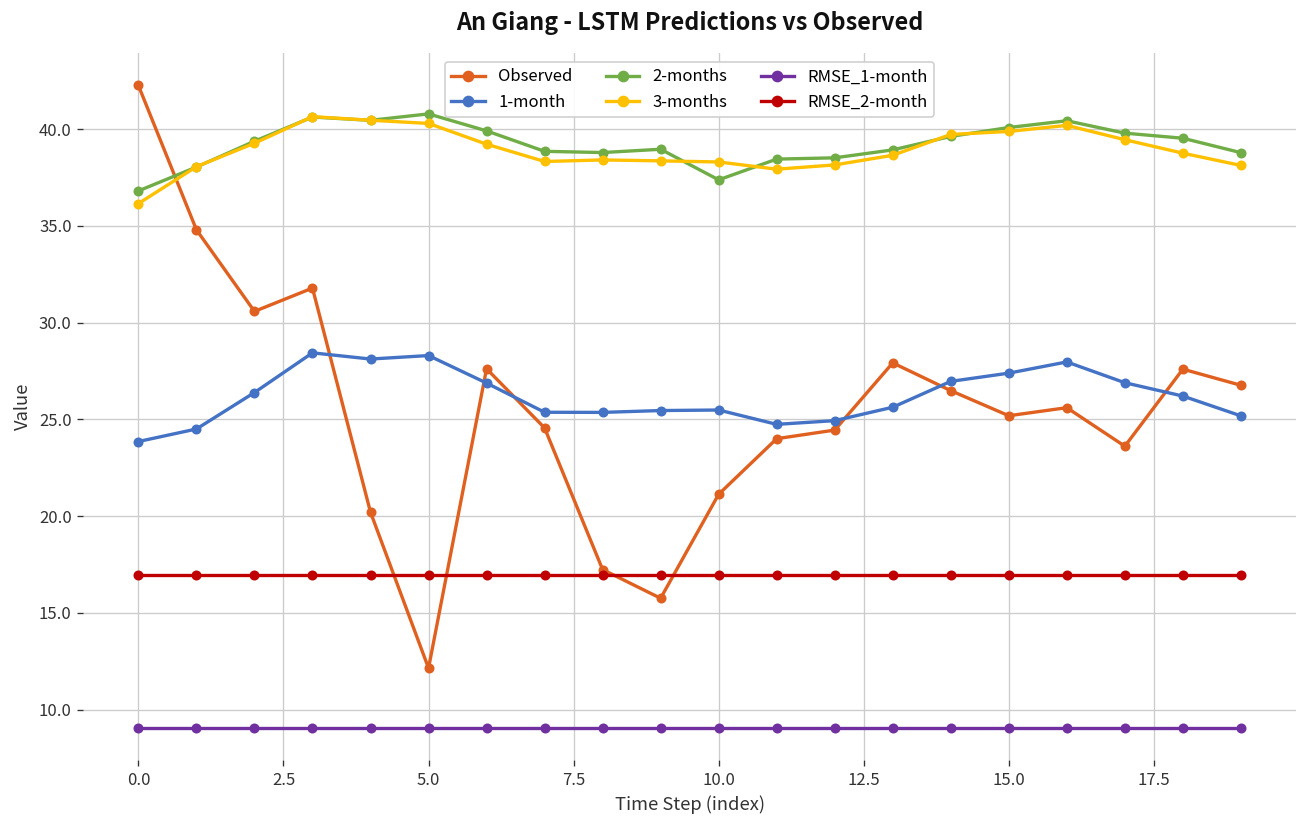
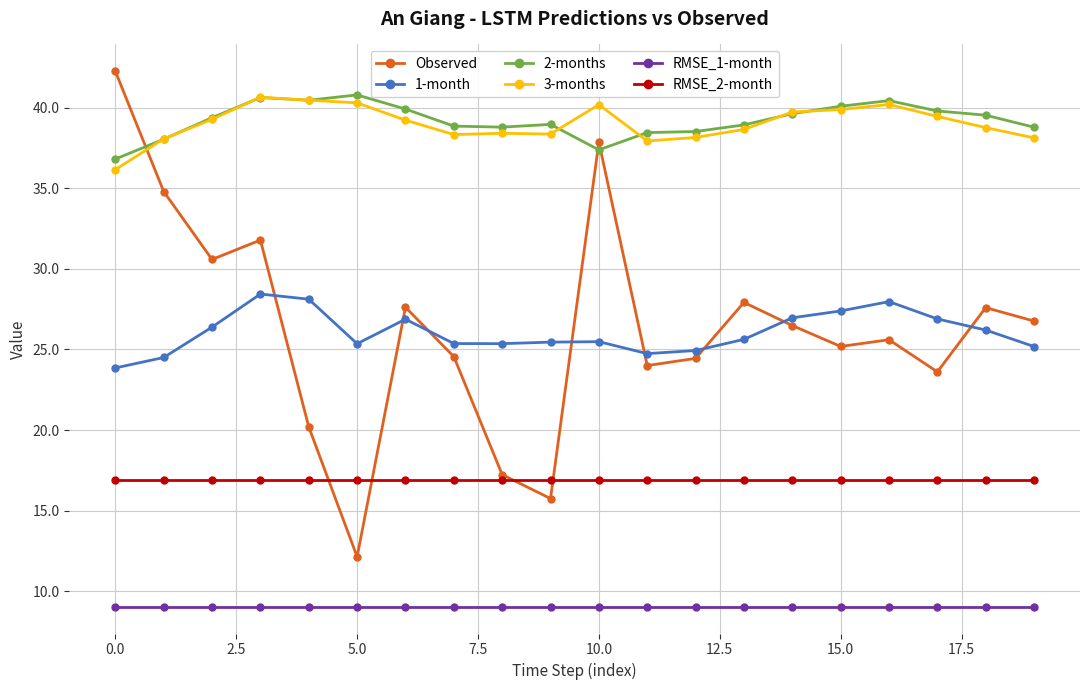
  {
    "Observed": {
      "0.0": 42.3,
      "5.0": 12.1,
-     "10.0": 21.1,
+     "10.0": 37.9,
      "15.0": 25.2
    },
    "1-month": {
      "0.0": 23.9,
-     "5.0": 28.3,
+     "5.0": 25.4,
      "10.0": 25.5,
      "15.0": 27.4
    },
    "2-months": {
      "0.0": 36.8,
      "5.0": 40.8,
      "10.0": 37.4,
      "15.0": 40.1
    },
    "3-months": {
      "0.0": 36.2,
      "5.0": 40.3,
-     "10.0": 38.3,
+     "10.0": 40.2,
      "15.0": 39.9
    },
    "RMSE_1-month": {
      "0.0": 9.0,
      "5.0": 9.0,
      "10.0": 9.0,
      "15.0": 9.0
    },
    "RMSE_2-month": {
      "0.0": 16.9,
      "5.0": 16.9,
      "10.0": 16.9,
      "15.0": 16.9
    }
  }
